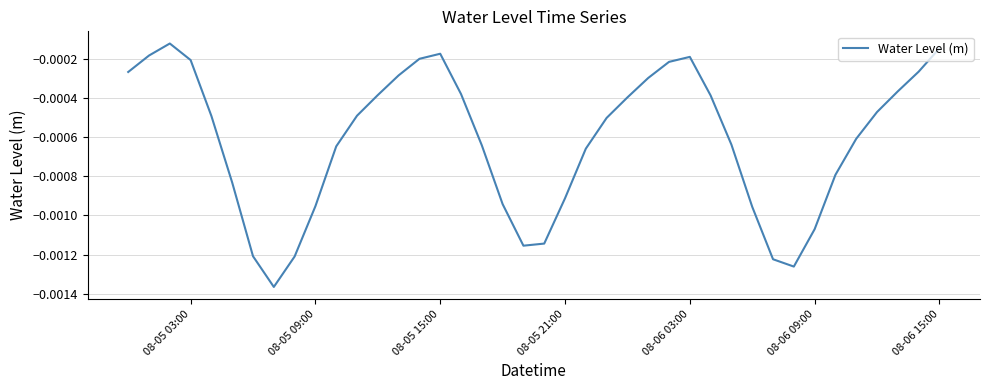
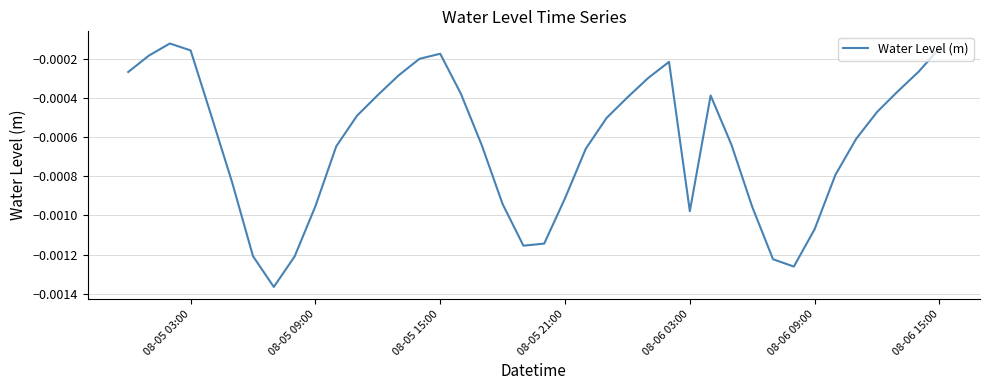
  {
-   "08-05 03:00": -0.00021,
+   "08-05 03:00": -0.00016,
    "08-05 09:00": -0.00095,
    "08-05 15:00": -0.00017,
    "08-05 21:00": -0.00091,
-   "08-06 03:00": -0.00019,
+   "08-06 03:00": -0.00098,
    "08-06 09:00": -0.00107
  }
